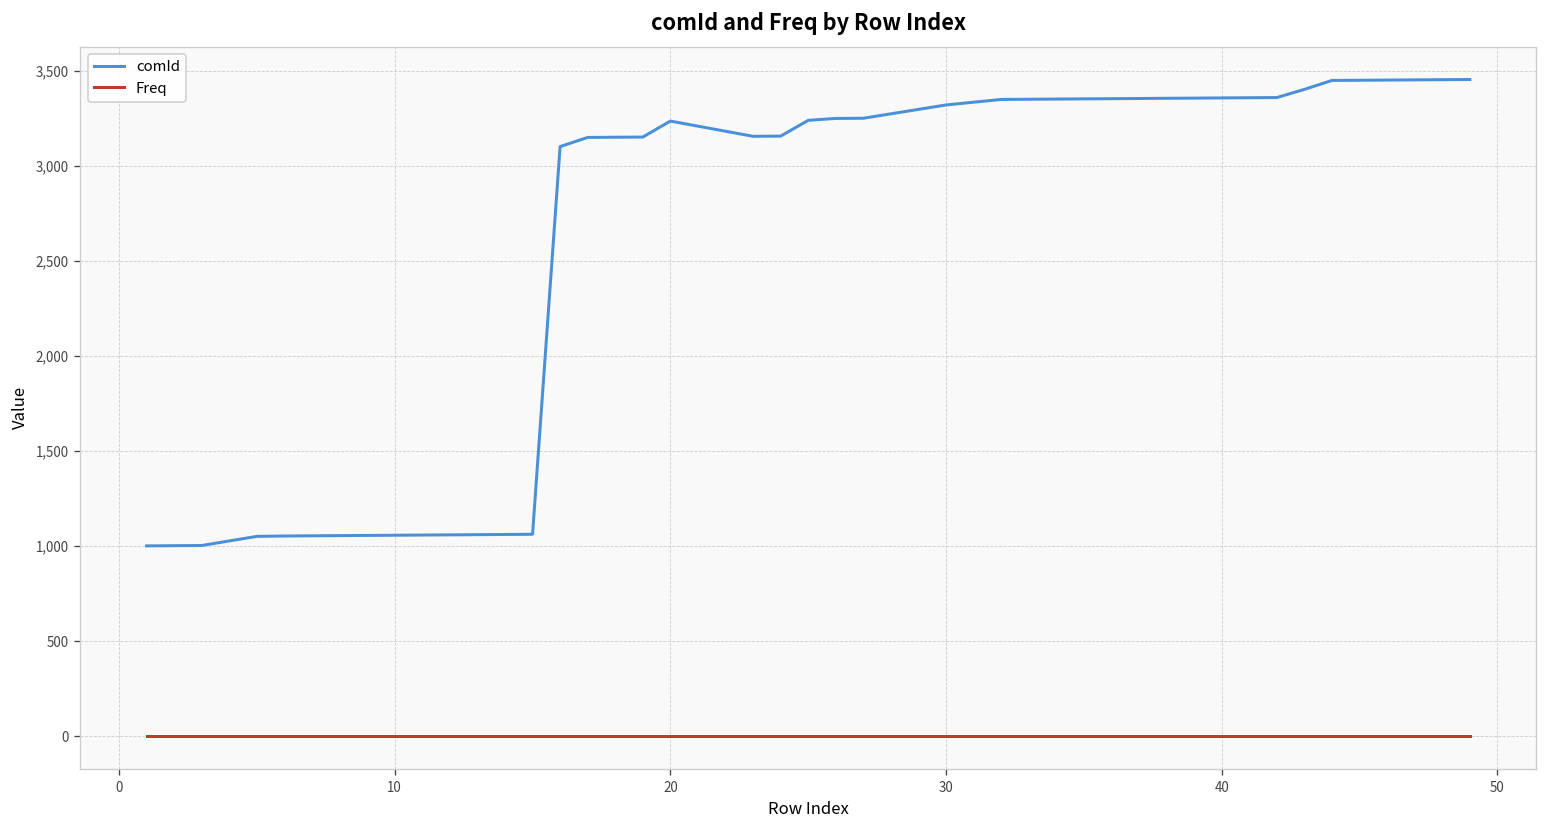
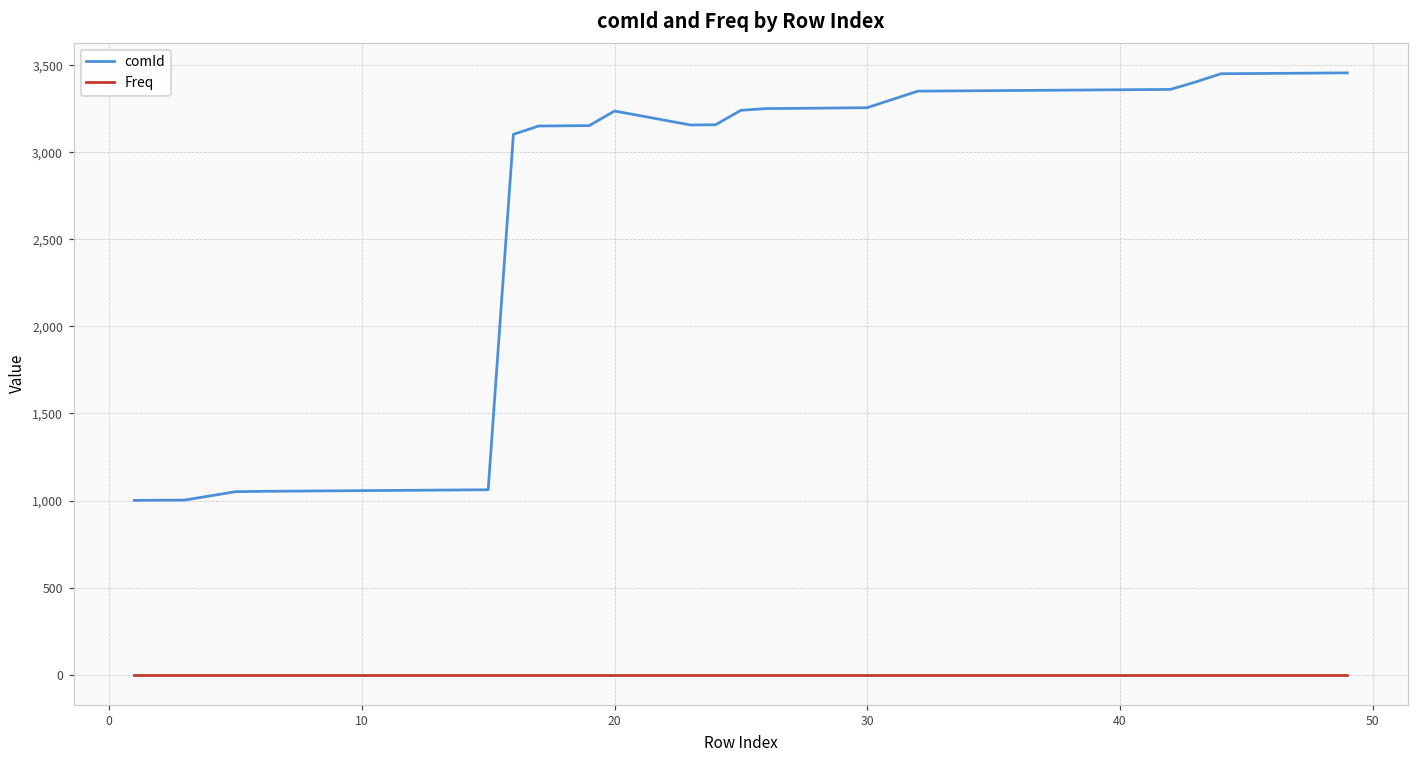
  {
    "comId": {
      "10": "1,060",
      "20": "3,240",
-     "30": "3,320",
+     "30": "3,260",
      "40": "3,360"
    },
    "Freq": {
      "10": "0",
      "20": "0",
      "30": "0",
      "40": "0"
    }
  }
